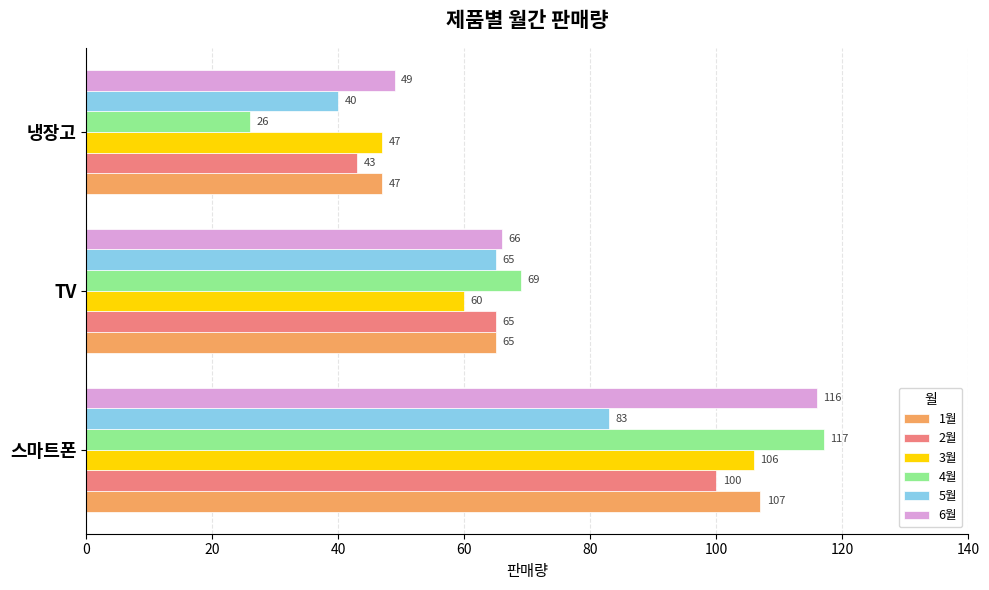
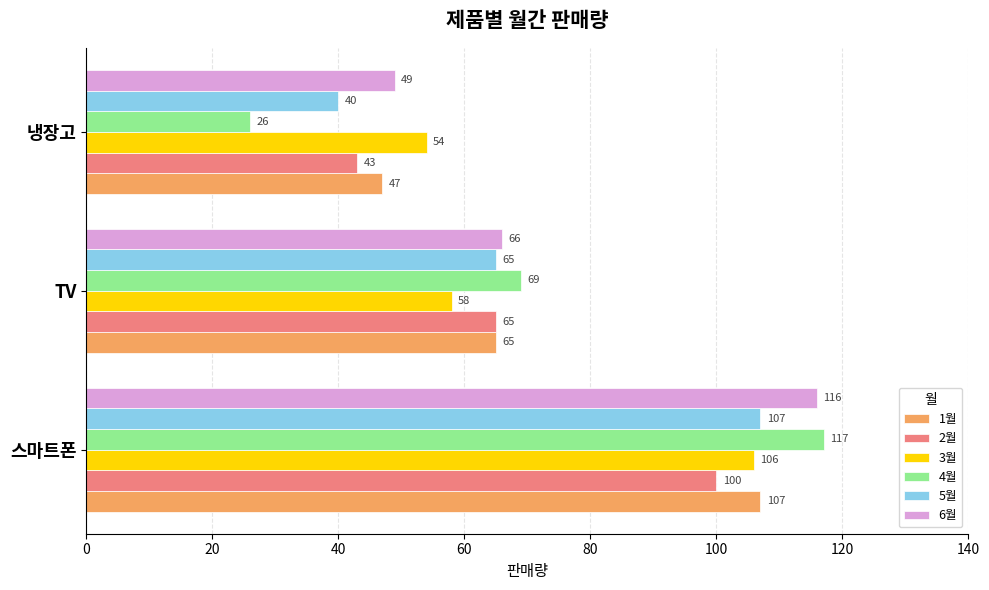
  {
    "3월": {
-     "냉장고": 47,
-     "TV": 60,
+     "냉장고": 54,
+     "TV": 58,
      "스마트폰": 106
    },
    "4월": {
      "냉장고": 26,
      "TV": 69,
      "스마트폰": 117
    },
    "5월": {
      "냉장고": 40,
      "TV": 65,
-     "스마트폰": 83
+     "스마트폰": 107
    },
    "6월": {
      "냉장고": 49,
      "TV": 66,
      "스마트폰": 116
    }
  }
